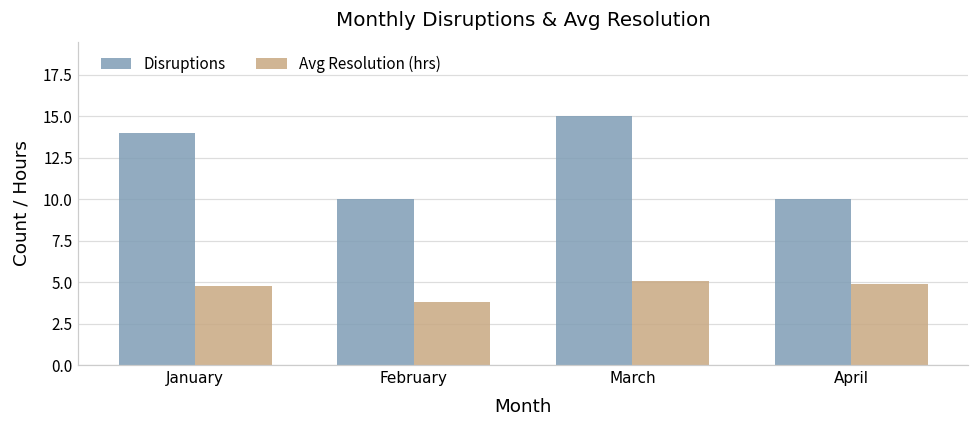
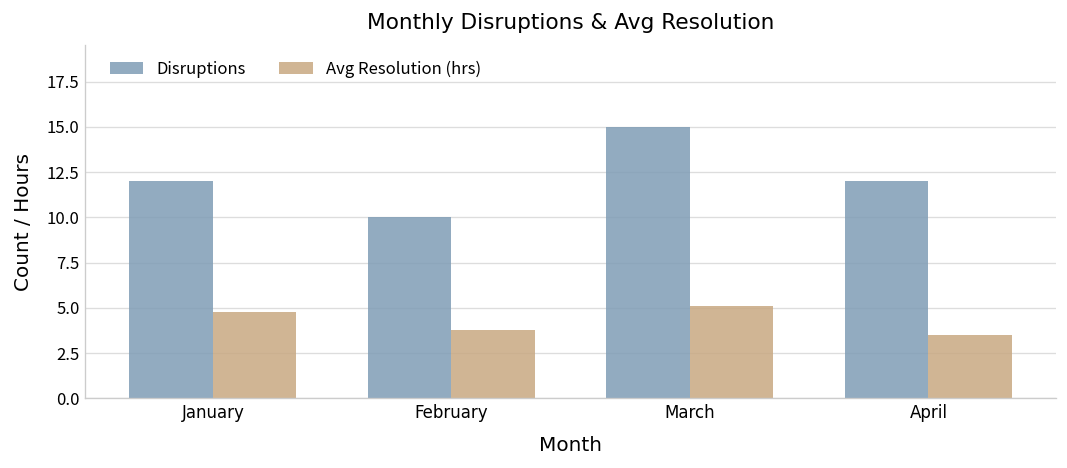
  {
    "Disruptions": {
-     "January": 14,
+     "January": 12,
      "February": 10,
      "March": 15,
-     "April": 10
+     "April": 12
    },
    "Avg Resolution (hrs)": {
      "January": 4.8,
      "February": 3.8,
      "March": 5.1,
-     "April": 4.9
+     "April": 3.5
    }
  }
